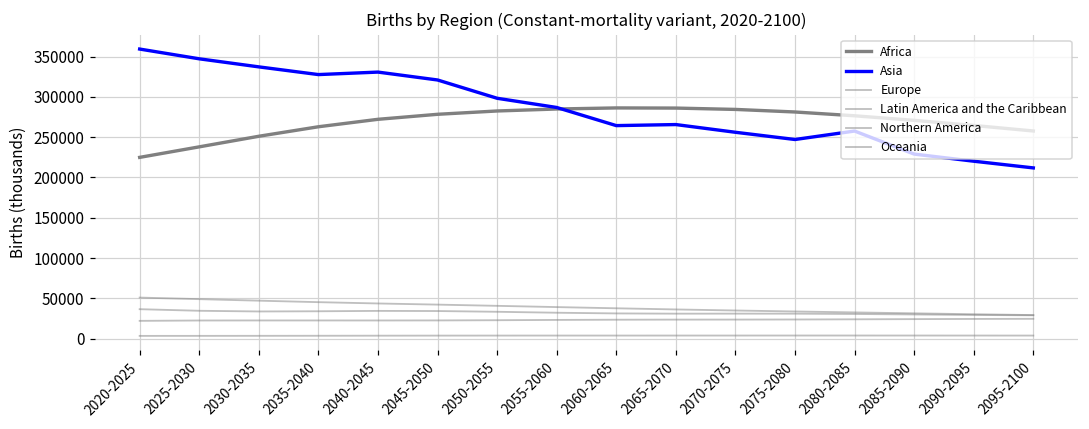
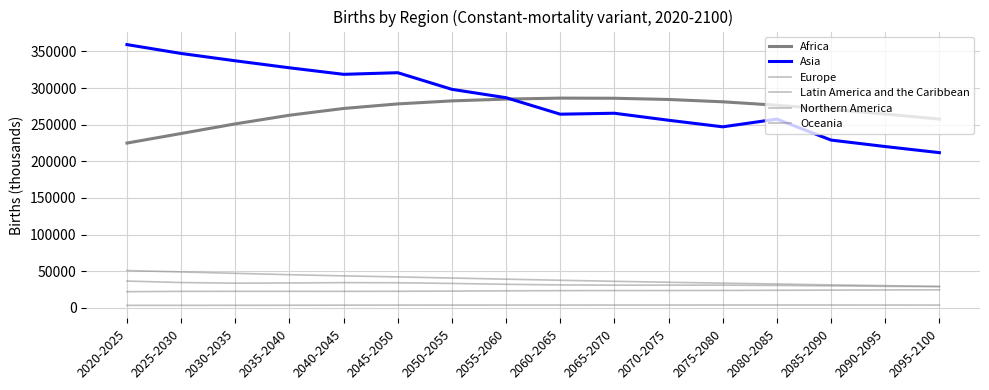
  {
    "Asia": {
      "2020-2025": 360000,
      "2025-2030": 350000,
      "2030-2035": 340000,
      "2035-2040": 330000,
-     "2040-2045": 330000,
+     "2040-2045": 320000,
      "2045-2050": 320000,
      "2050-2055": 300000,
      "2060-2065": 260000,
      "2065-2070": 270000,
      "2070-2075": 260000,
      "2075-2080": 250000,
      "2085-2090": 230000,
      "2090-2095": 220000,
      "2095-2100": 210000
    }
  }
